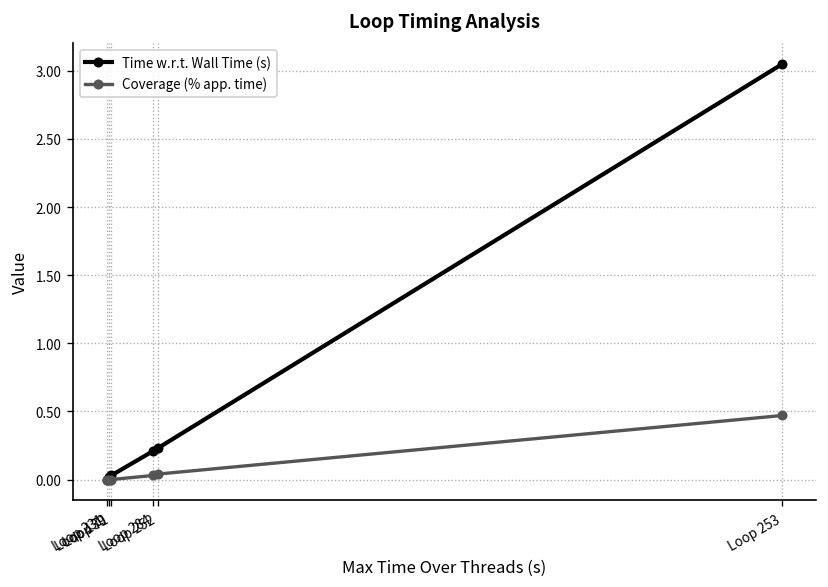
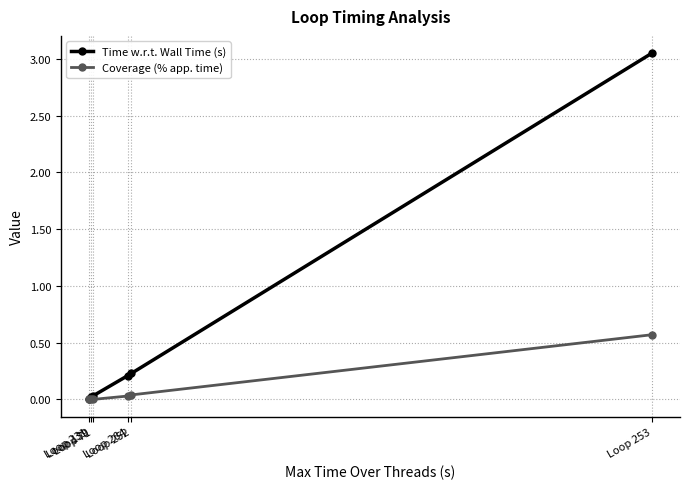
  {
    "Time w.r.t. Wall Time (s)": {
      "Loop 71": 0.03,
      "Loop 284": 0.21,
      "Loop 252": 0.23,
      "Loop 253": 3.05
    },
    "Coverage (% app. time)": {
      "Loop 71": 0.00,
      "Loop 284": 0.03,
      "Loop 252": 0.04,
-     "Loop 253": 0.47
+     "Loop 253": 0.57
    }
  }
